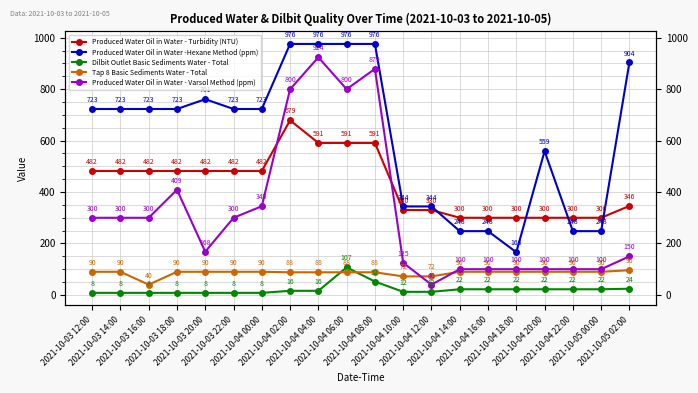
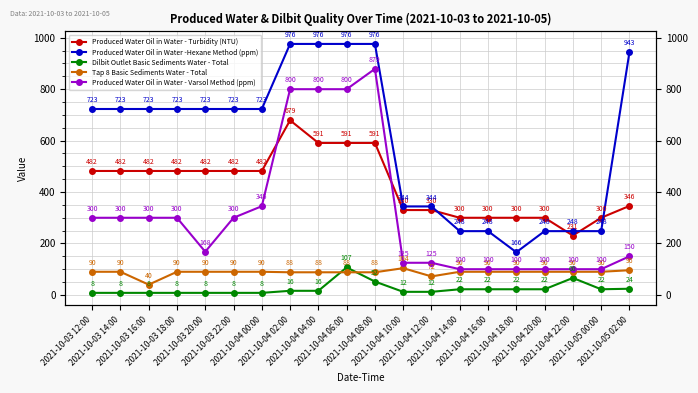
  {
    "Produced Water Oil in Water - Turbidity (NTU)": {
      "2021-10-03 12:00": 482,
      "2021-10-03 14:00": 482,
      "2021-10-03 16:00": 482,
      "2021-10-03 18:00": 482,
      "2021-10-03 20:00": 482,
      "2021-10-03 22:00": 482,
      "2021-10-04 00:00": 482,
      "2021-10-04 02:00": 679,
      "2021-10-04 04:00": 591,
      "2021-10-04 06:00": 591,
      "2021-10-04 08:00": 591,
      "2021-10-04 14:00": 300,
      "2021-10-04 16:00": 300,
      "2021-10-04 18:00": 300,
      "2021-10-04 20:00": 300,
-     "2021-10-04 22:00": 300,
+     "2021-10-04 22:00": 231,
      "2021-10-05 00:00": 300,
      "2021-10-05 02:00": 346
    },
    "Produced Water Oil in Water -Hexane Method (ppm)": {
      "2021-10-03 12:00": 723,
      "2021-10-03 14:00": 723,
      "2021-10-03 16:00": 723,
      "2021-10-03 18:00": 723,
-     "2021-10-03 20:00": 760,
+     "2021-10-03 20:00": 720,
      "2021-10-03 22:00": 723,
      "2021-10-04 00:00": 723,
      "2021-10-04 02:00": 976,
      "2021-10-04 04:00": 976,
      "2021-10-04 06:00": 976,
      "2021-10-04 08:00": 976,
      "2021-10-04 18:00": 166,
-     "2021-10-04 20:00": 559,
-     "2021-10-05 02:00": 904
+     "2021-10-04 20:00": 248,
+     "2021-10-05 02:00": 943
    },
    "Dilbit Outlet Basic Sediments Water - Total": {
      "2021-10-03 12:00": 8,
      "2021-10-03 14:00": 8,
      "2021-10-03 18:00": 8,
      "2021-10-03 20:00": 8,
      "2021-10-03 22:00": 8,
      "2021-10-04 00:00": 8,
      "2021-10-04 02:00": 16,
      "2021-10-04 04:00": 16,
      "2021-10-04 10:00": 12,
      "2021-10-04 14:00": 22,
      "2021-10-04 16:00": 22,
      "2021-10-04 18:00": 22,
      "2021-10-04 20:00": 22,
-     "2021-10-04 22:00": 22,
+     "2021-10-04 22:00": 66,
      "2021-10-05 00:00": 22,
      "2021-10-05 02:00": 24
    },
    "Tap 8 Basic Sediments Water - Total": {
      "2021-10-03 12:00": 90,
      "2021-10-03 14:00": 90,
      "2021-10-03 16:00": 40,
      "2021-10-03 18:00": 90,
      "2021-10-03 20:00": 90,
      "2021-10-03 22:00": 90,
      "2021-10-04 00:00": 90,
      "2021-10-04 02:00": 88,
      "2021-10-04 04:00": 88,
      "2021-10-04 08:00": 88,
-     "2021-10-04 10:00": 72,
+     "2021-10-04 10:00": 104,
      "2021-10-04 12:00": 72
    },
    "Produced Water Oil in Water - Varsol Method (ppm)": {
      "2021-10-03 12:00": 300,
      "2021-10-03 14:00": 300,
      "2021-10-03 16:00": 300,
-     "2021-10-03 18:00": 409,
+     "2021-10-03 18:00": 300,
      "2021-10-03 20:00": 168,
      "2021-10-03 22:00": 300,
      "2021-10-04 00:00": 345,
      "2021-10-04 02:00": 800,
-     "2021-10-04 04:00": 924,
+     "2021-10-04 04:00": 800,
      "2021-10-04 06:00": 800,
      "2021-10-04 08:00": 879,
      "2021-10-04 10:00": 125,
-     "2021-10-04 12:00": 40,
+     "2021-10-04 12:00": 125,
      "2021-10-05 02:00": 150
    }
  }
